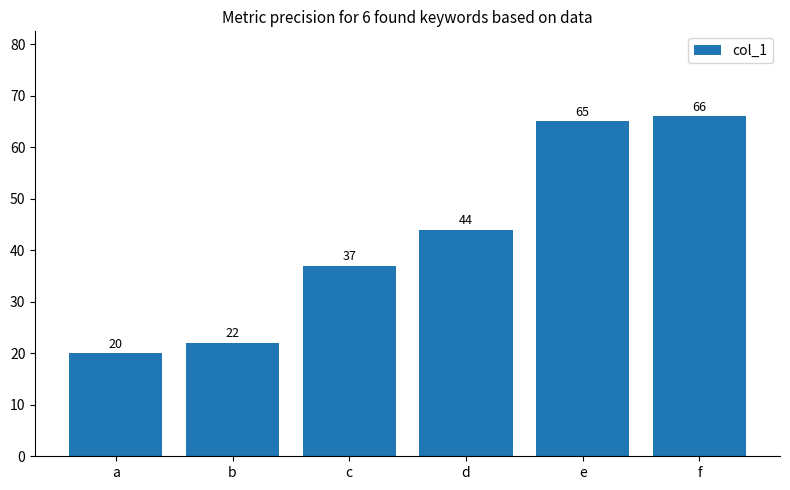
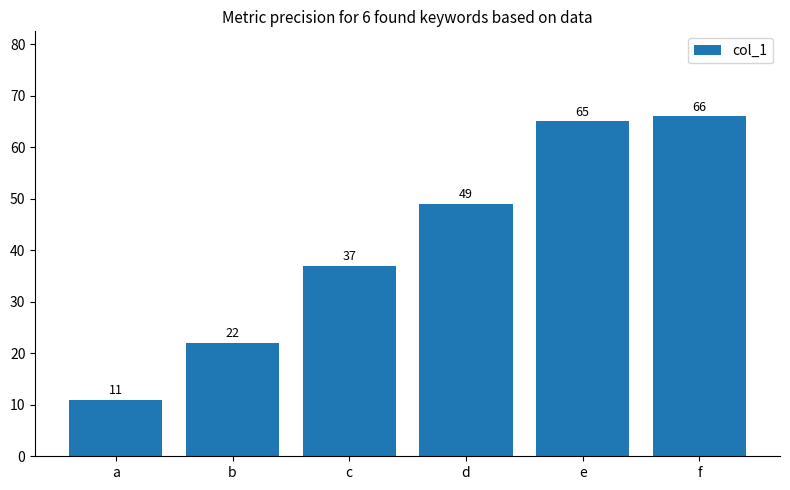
  {
-   "a": 20,
+   "a": 11,
    "b": 22,
    "c": 37,
-   "d": 44,
+   "d": 49,
    "e": 65,
    "f": 66
  }
